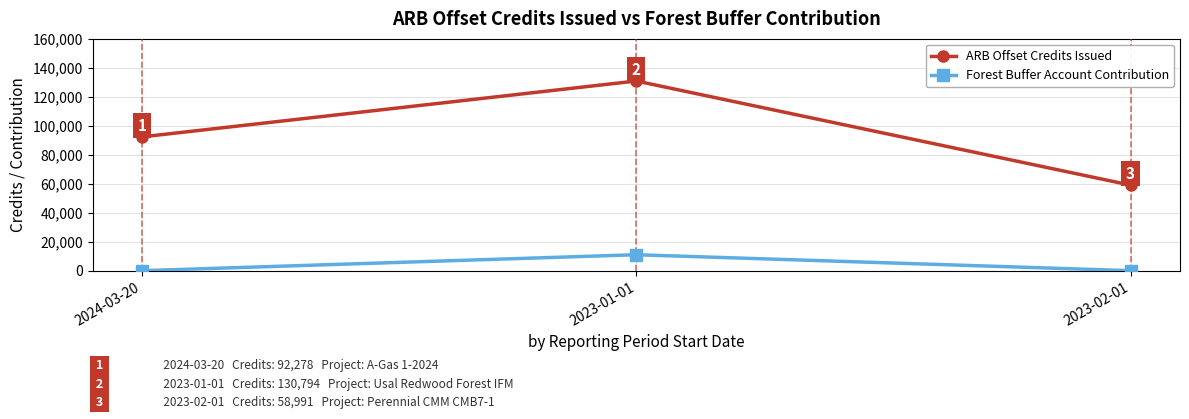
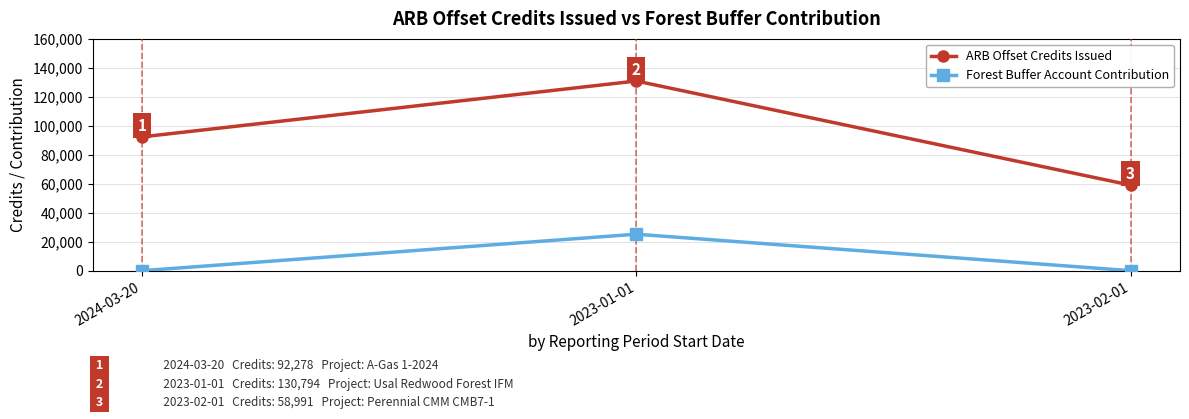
  {
    "Forest Buffer Account Contribution": {
      "2024-03-20": "0",
-     "2023-01-01": "11,000",
+     "2023-01-01": "25,000",
      "2023-02-01": "0"
    }
  }
